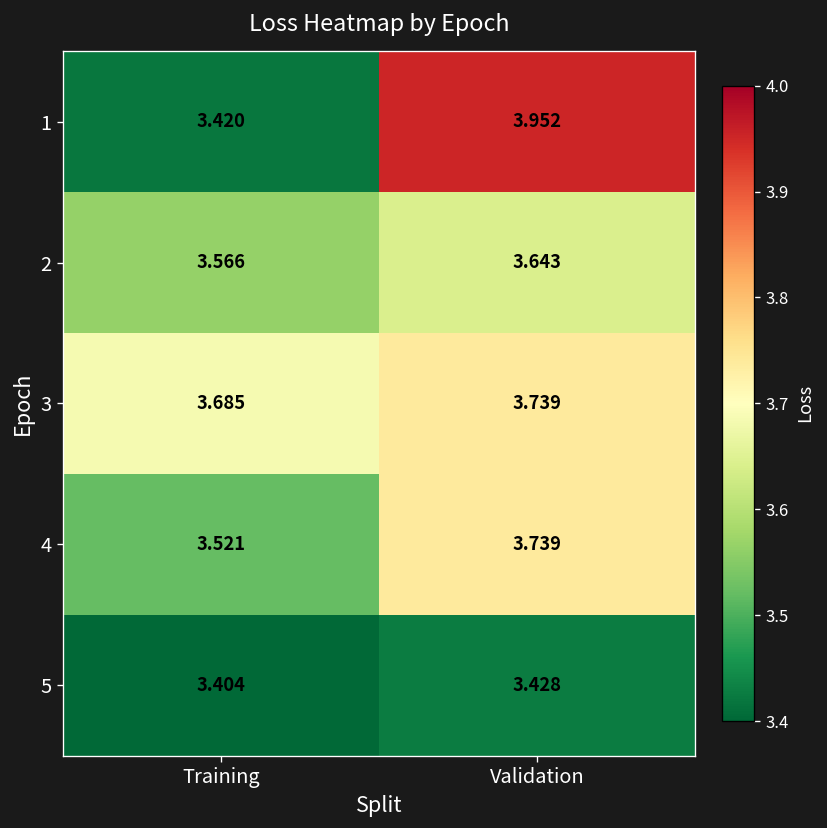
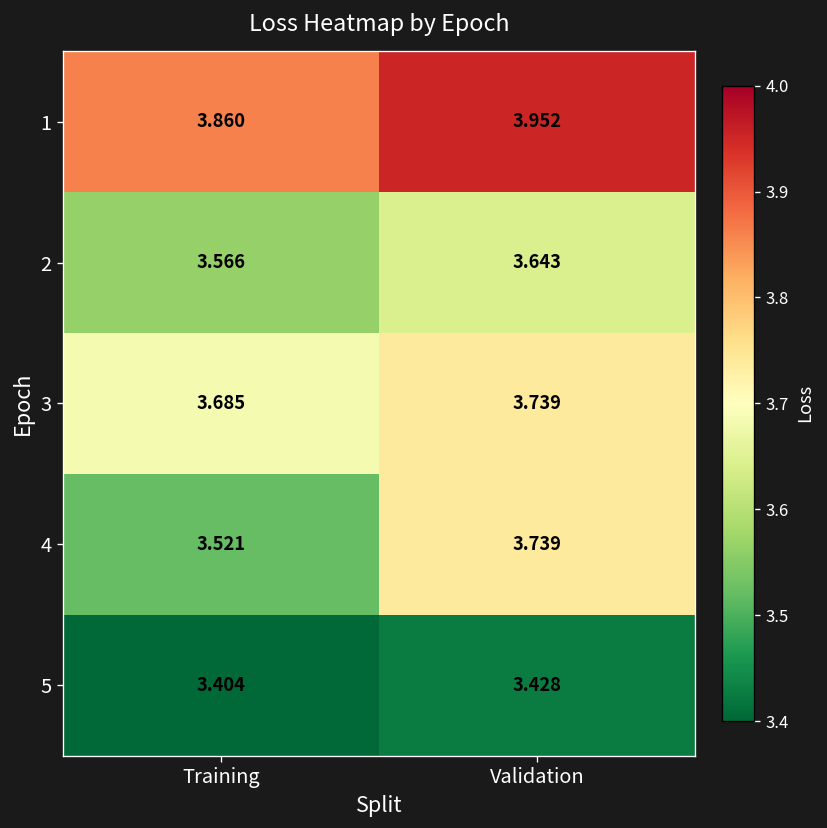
  {
    "1": {
-     "Training": 3.420,
+     "Training": 3.860,
      "Validation": 3.952
    },
    "2": {
      "Training": 3.566,
      "Validation": 3.643
    },
    "3": {
      "Training": 3.685,
      "Validation": 3.739
    },
    "4": {
      "Training": 3.521,
      "Validation": 3.739
    },
    "5": {
      "Training": 3.404,
      "Validation": 3.428
    }
  }
